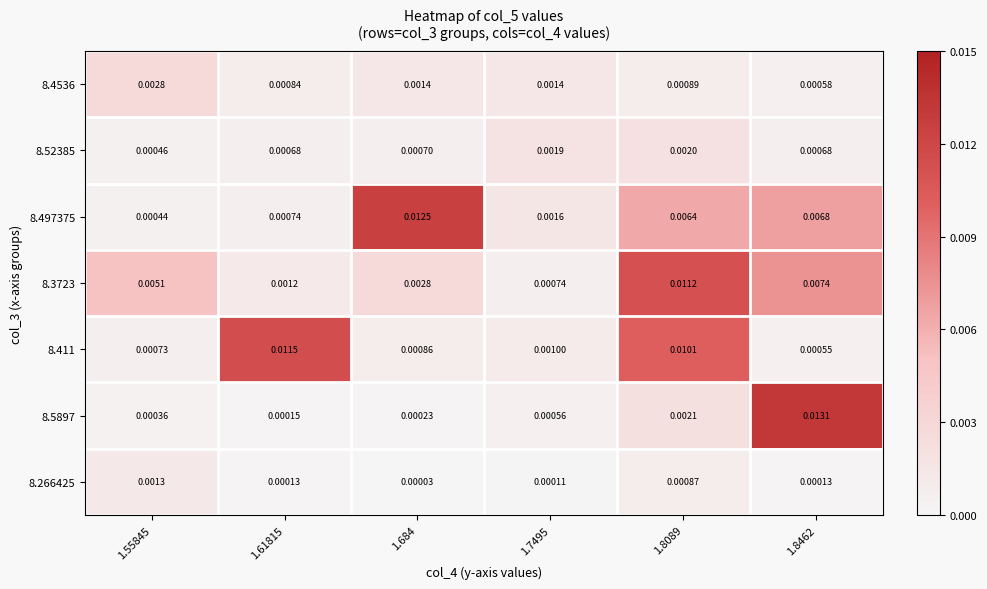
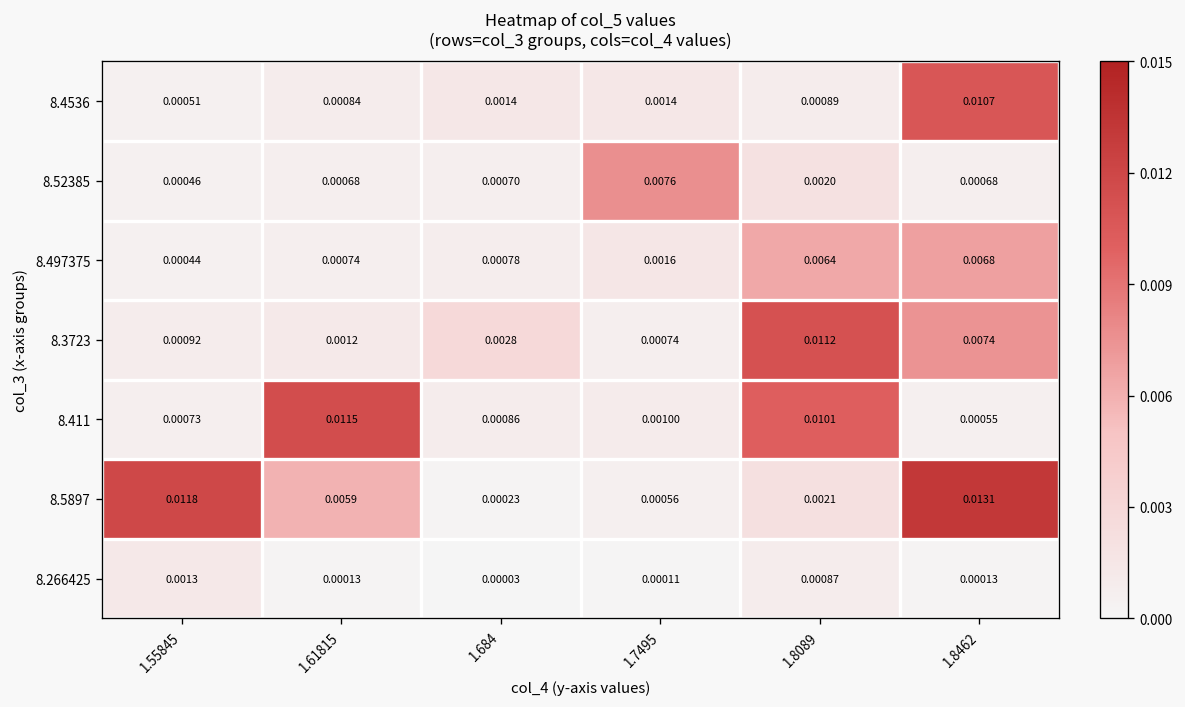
  {
    "8.4536": {
-     "1.55845": 0.0028,
+     "1.55845": 0.00051,
      "1.61815": 0.00084,
      "1.684": 0.0014,
      "1.7495": 0.0014,
      "1.8089": 0.00089,
-     "1.8462": 0.00058
+     "1.8462": 0.0107
    },
    "8.52385": {
      "1.55845": 0.00046,
      "1.61815": 0.00068,
      "1.684": 0.00070,
-     "1.7495": 0.0019,
+     "1.7495": 0.0076,
      "1.8089": 0.0020,
      "1.8462": 0.00068
    },
    "8.497375": {
      "1.55845": 0.00044,
      "1.61815": 0.00074,
-     "1.684": 0.0125,
+     "1.684": 0.00078,
      "1.7495": 0.0016,
      "1.8089": 0.0064,
      "1.8462": 0.0068
    },
    "8.3723": {
-     "1.55845": 0.0051,
+     "1.55845": 0.00092,
      "1.61815": 0.0012,
      "1.684": 0.0028,
      "1.7495": 0.00074,
      "1.8089": 0.0112,
      "1.8462": 0.0074
    },
    "8.411": {
      "1.55845": 0.00073,
      "1.61815": 0.0115,
      "1.684": 0.00086,
      "1.7495": 0.00100,
      "1.8089": 0.0101,
      "1.8462": 0.00055
    },
    "8.5897": {
-     "1.55845": 0.00036,
-     "1.61815": 0.00015,
+     "1.55845": 0.0118,
+     "1.61815": 0.0059,
      "1.684": 0.00023,
      "1.7495": 0.00056,
      "1.8089": 0.0021,
      "1.8462": 0.0131
    },
    "8.266425": {
      "1.55845": 0.0013,
      "1.61815": 0.00013,
      "1.684": 0.00003,
      "1.7495": 0.00011,
      "1.8089": 0.00087,
      "1.8462": 0.00013
    }
  }
